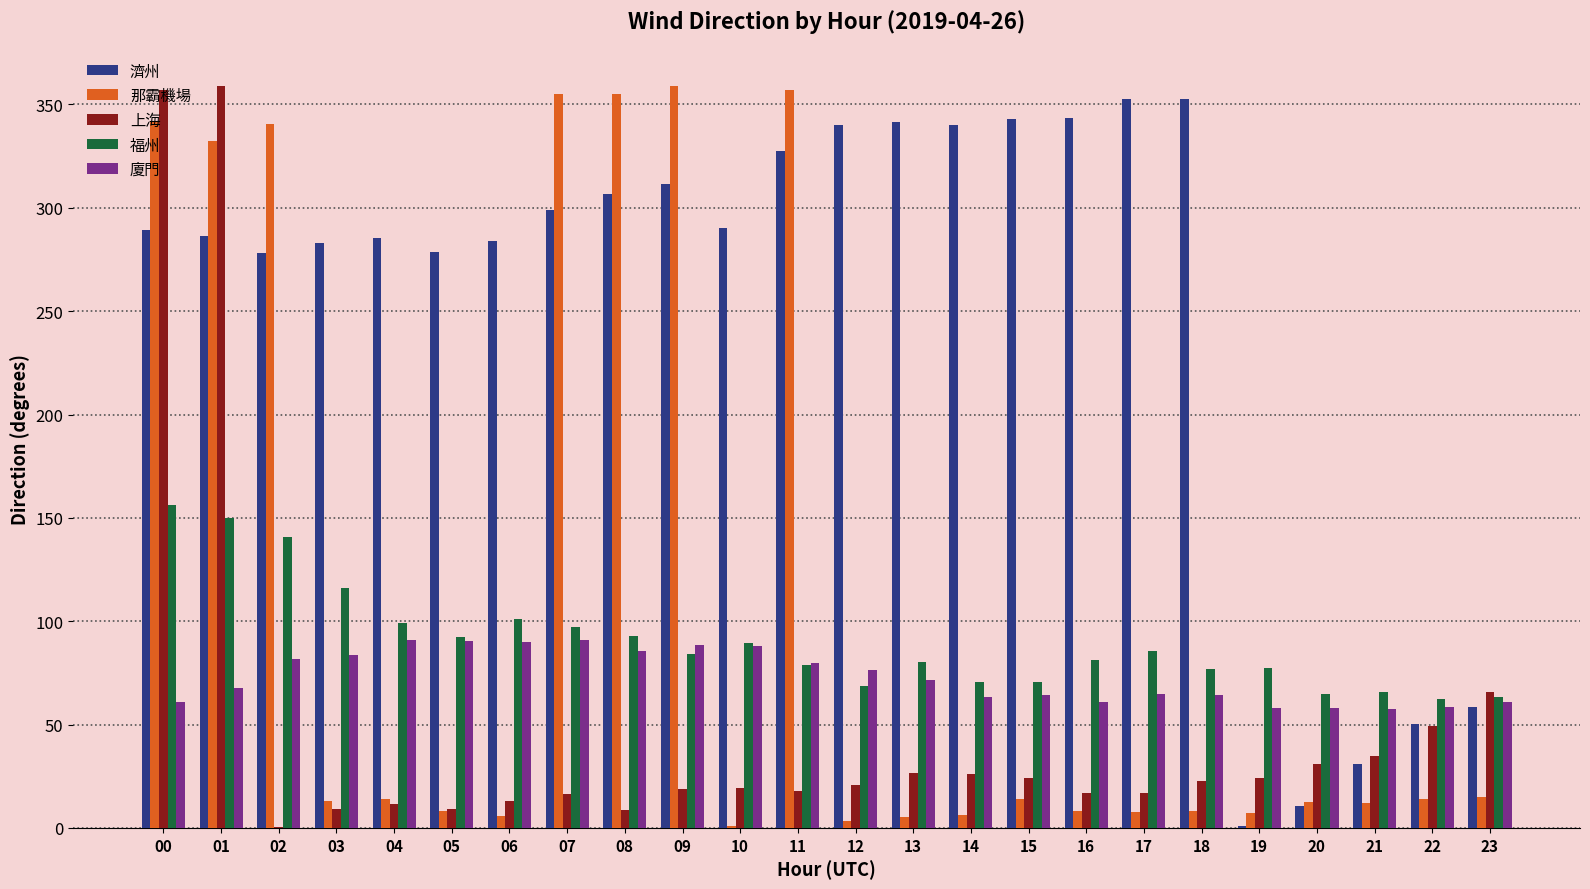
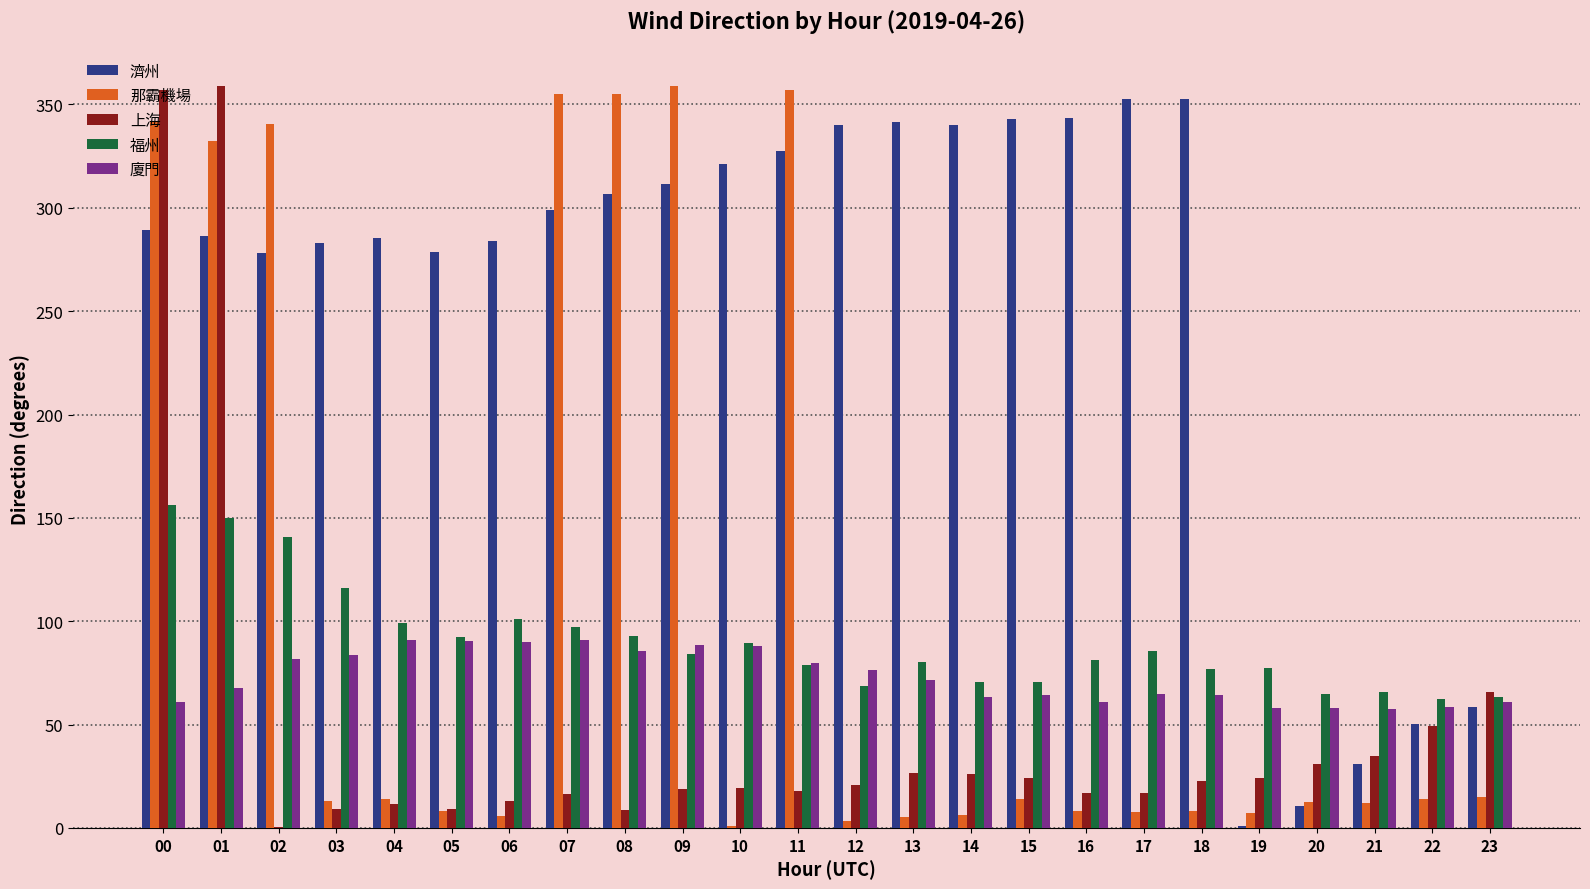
  {
    "濟州": {
      "00": 289,
      "01": 287,
      "02": 278,
      "03": 283,
      "04": 286,
      "05": 278,
      "06": 284,
      "07": 299,
      "08": 307,
      "09": 311,
-     "10": 290,
+     "10": 321,
      "11": 328,
      "12": 340,
      "13": 341,
      "14": 340,
      "15": 343,
      "16": 343,
      "17": 353,
      "18": 353,
      "20": 11,
      "21": 31,
      "22": 50,
      "23": 58
    },
    "那霸機場": {
      "00": 342,
      "01": 332,
      "02": 341,
      "03": 13,
      "04": 14,
      "05": 8,
      "06": 6,
      "07": 355,
      "08": 355,
      "09": 359,
      "11": 357,
      "12": 3,
      "13": 5,
      "14": 6,
      "15": 14,
      "16": 8,
      "17": 8,
      "18": 8,
      "19": 7,
      "20": 13,
      "21": 12,
      "22": 14,
      "23": 15
    },
    "上海": {
      "00": 357,
      "01": 359,
      "03": 9,
      "04": 12,
      "05": 9,
      "06": 13,
      "07": 16,
      "08": 9,
      "09": 19,
      "10": 19,
      "11": 18,
      "12": 21,
      "13": 26,
      "14": 26,
      "15": 24,
      "16": 17,
      "17": 17,
      "18": 22,
      "19": 24,
      "20": 31,
      "21": 35,
      "22": 49,
      "23": 66
    },
    "福州": {
      "00": 156,
      "01": 150,
      "02": 141,
      "03": 116,
      "04": 99,
      "05": 92,
      "06": 101,
      "07": 97,
      "08": 93,
      "09": 84,
      "10": 89,
      "11": 79,
      "12": 69,
      "13": 80,
      "14": 70,
      "15": 71,
      "16": 81,
      "17": 85,
      "18": 77,
      "19": 78,
      "20": 65,
      "21": 66,
      "22": 62,
      "23": 63
    },
    "廈門": {
      "00": 61,
      "01": 68,
      "02": 82,
      "03": 84,
      "04": 91,
      "05": 90,
      "06": 90,
      "07": 91,
      "08": 86,
      "09": 88,
      "10": 88,
      "11": 80,
      "12": 76,
      "13": 72,
      "14": 64,
      "15": 64,
      "16": 61,
      "17": 65,
      "18": 64,
      "19": 58,
      "20": 58,
      "21": 58,
      "22": 58,
      "23": 61
    }
  }
